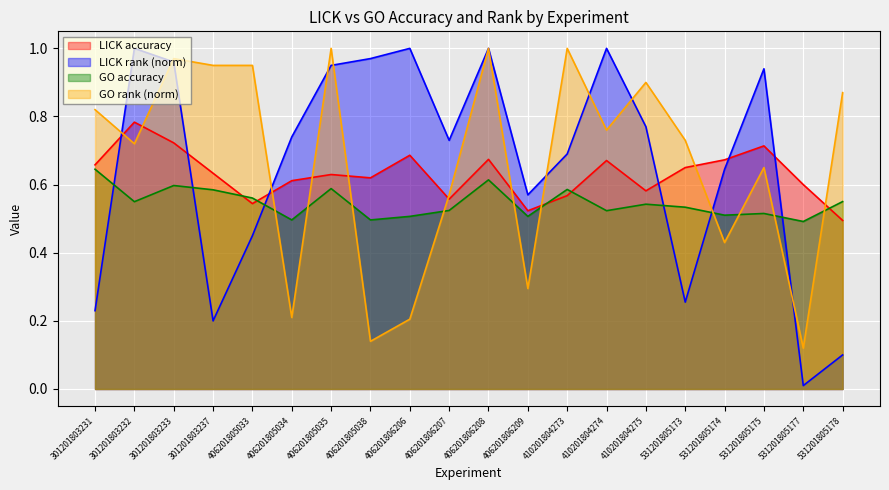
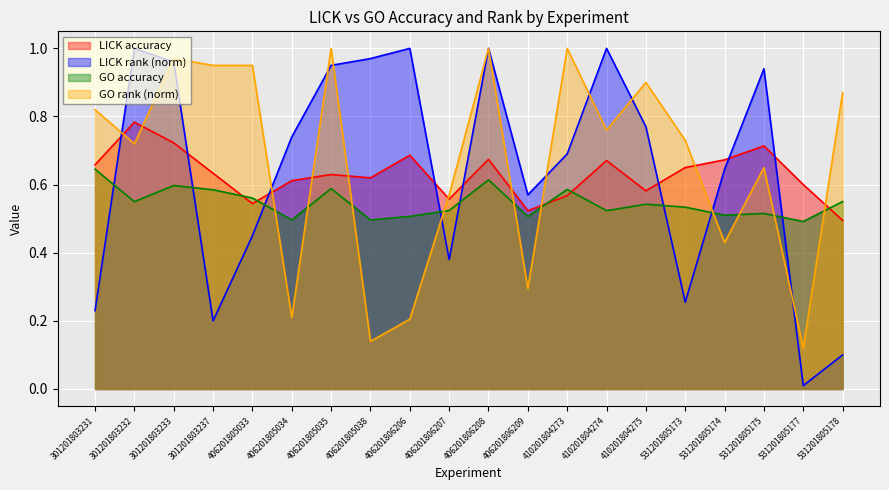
  {
    "LICK accuracy": {
      "301201803231": 0.66,
      "301201803232": 0.78,
      "301201803233": 0.72,
      "301201803237": 0.63,
      "406201805033": 0.54,
      "406201805034": 0.61,
      "406201805035": 0.63,
      "406201805038": 0.62,
      "406201806206": 0.69,
      "406201806207": 0.56,
      "406201806208": 0.67,
      "406201806209": 0.52,
      "410201804273": 0.57,
      "410201804274": 0.67,
      "410201804275": 0.58,
      "531201805173": 0.65,
      "531201805174": 0.67,
      "531201805175": 0.71,
      "531201805177": 0.60,
      "531201805178": 0.49
    },
    "LICK rank (norm)": {
      "301201803231": 0.23,
      "301201803237": 0.20,
      "406201805033": 0.45,
      "406201805034": 0.74,
      "406201805035": 0.95,
      "406201805038": 0.97,
      "406201806206": 1.00,
-     "406201806207": 0.73,
+     "406201806207": 0.38,
      "406201806209": 0.57,
      "410201804273": 0.69,
      "410201804274": 1.00,
      "410201804275": 0.77,
      "531201805173": 0.26,
      "531201805174": 0.65,
      "531201805175": 0.94,
      "531201805177": 0.01,
      "531201805178": 0.10
    },
    "GO accuracy": {
      "301201803231": 0.65,
      "301201803232": 0.55,
      "301201803233": 0.60,
      "301201803237": 0.58,
      "406201805033": 0.56,
      "406201805034": 0.50,
      "406201805035": 0.59,
      "406201805038": 0.50,
      "406201806206": 0.51,
      "406201806207": 0.52,
      "406201806208": 0.61,
      "406201806209": 0.51,
      "410201804273": 0.59,
      "410201804274": 0.52,
      "410201804275": 0.54,
      "531201805173": 0.53,
      "531201805174": 0.51,
      "531201805175": 0.52,
      "531201805177": 0.49,
      "531201805178": 0.55
    },
    "GO rank (norm)": {
      "301201803231": 0.82,
      "301201803232": 0.72,
      "301201803237": 0.95,
      "406201805033": 0.95,
      "406201805034": 0.21,
      "406201805035": 1.00,
      "406201805038": 0.14,
      "406201806206": 0.21,
      "406201806207": 0.57,
      "406201806209": 0.30,
      "410201804273": 1.00,
      "410201804274": 0.76,
      "410201804275": 0.90,
      "531201805173": 0.73,
      "531201805174": 0.43,
      "531201805175": 0.65,
      "531201805177": 0.12,
      "531201805178": 0.87
    }
  }
